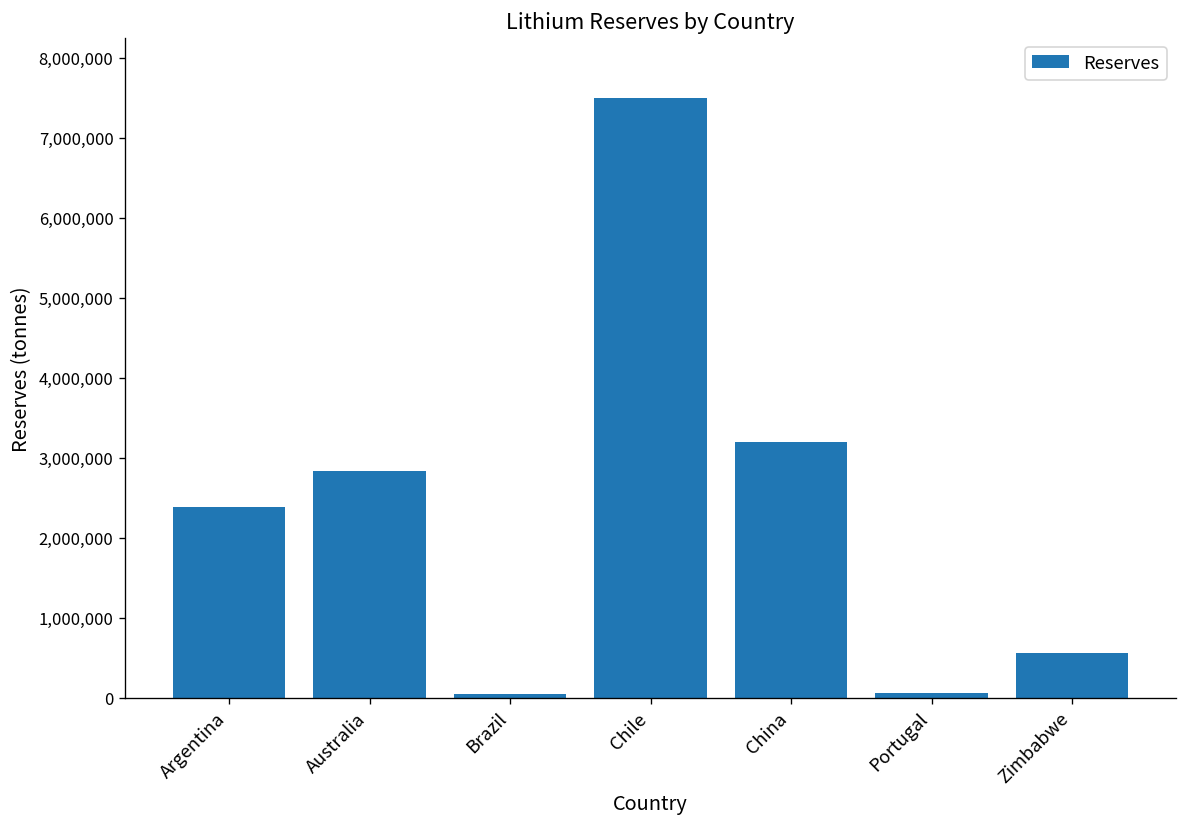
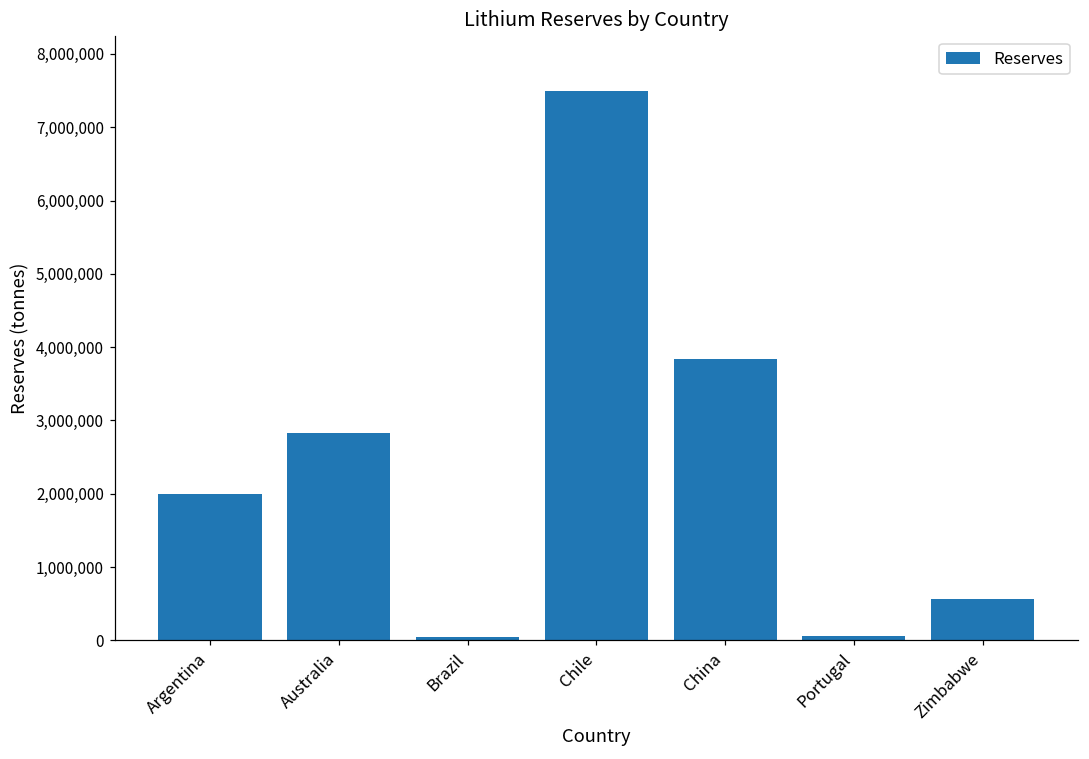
  {
-   "Argentina": "2,400,000",
+   "Argentina": "2,000,000",
    "Australia": "2,800,000",
    "Brazil": "0",
    "Chile": "7,500,000",
-   "China": "3,200,000",
+   "China": "3,800,000",
    "Portugal": "100,000",
    "Zimbabwe": "600,000"
  }
